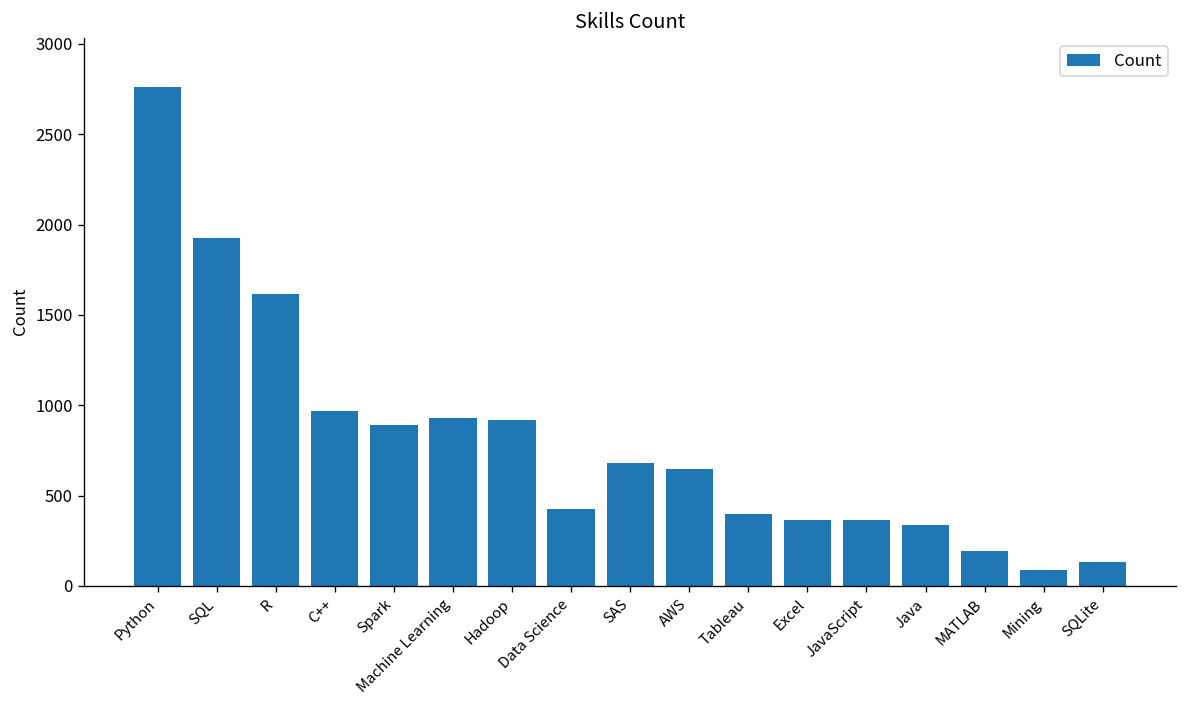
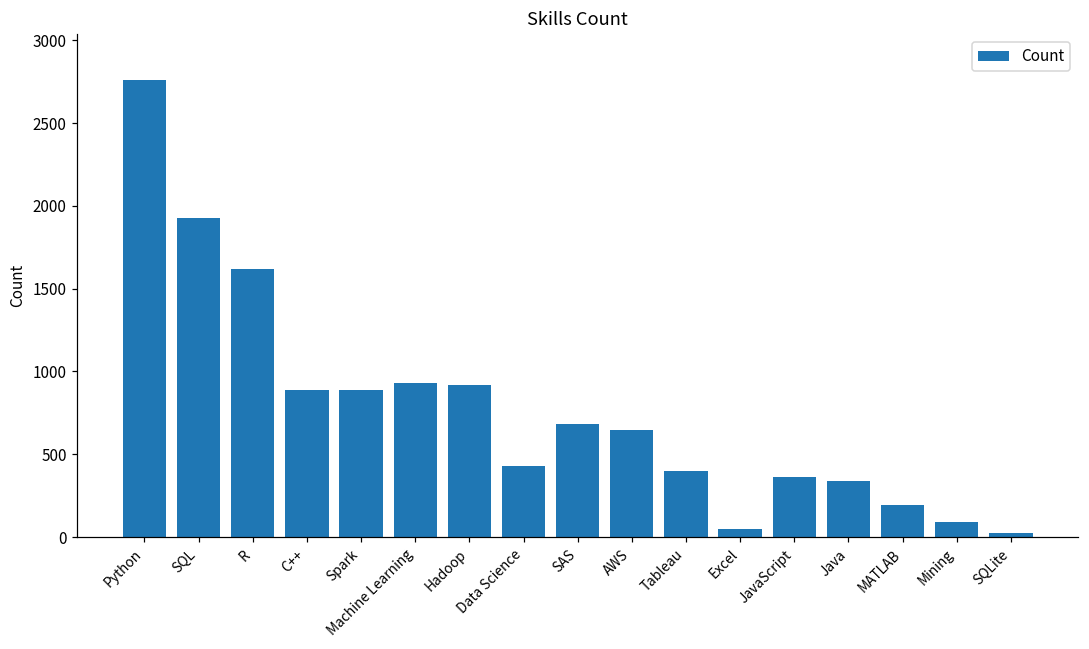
  {
    "Python": 2760,
    "SQL": 1930,
    "R": 1620,
-   "C++": 970,
+   "C++": 890,
    "Spark": 890,
    "Machine Learning": 930,
    "Hadoop": 920,
    "Data Science": 430,
    "SAS": 680,
    "AWS": 650,
    "Tableau": 400,
-   "Excel": 370,
+   "Excel": 50,
    "JavaScript": 370,
    "Java": 340,
    "MATLAB": 190,
    "Mining": 90,
-   "SQLite": 130
+   "SQLite": 20
  }
